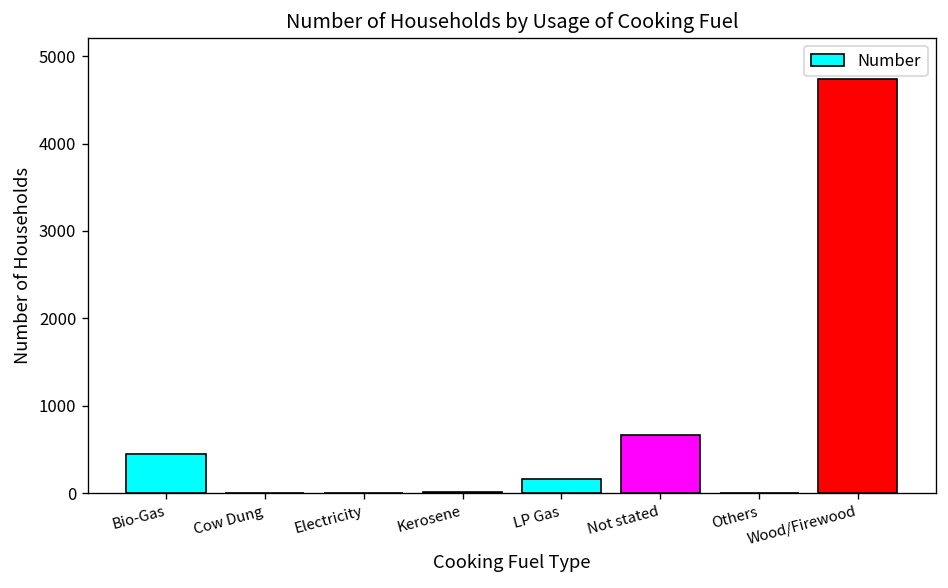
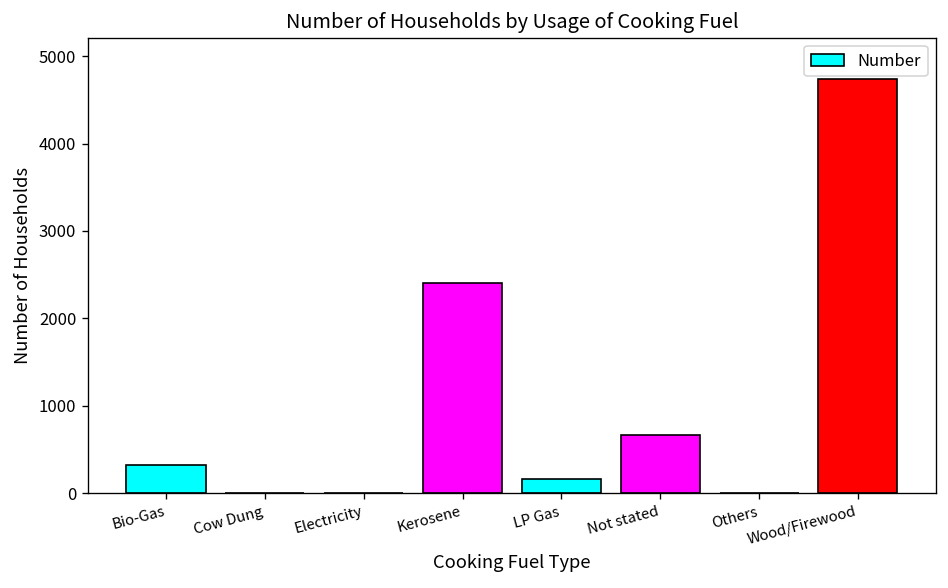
  {
-   "Bio-Gas": 400,
+   "Bio-Gas": 300,
    "Cow Dung": 0,
    "Electricity": 0,
-   "Kerosene": 0,
+   "Kerosene": 2400,
    "LP Gas": 200,
    "Not stated": 700,
    "Others": 0,
    "Wood/Firewood": 4700
  }
